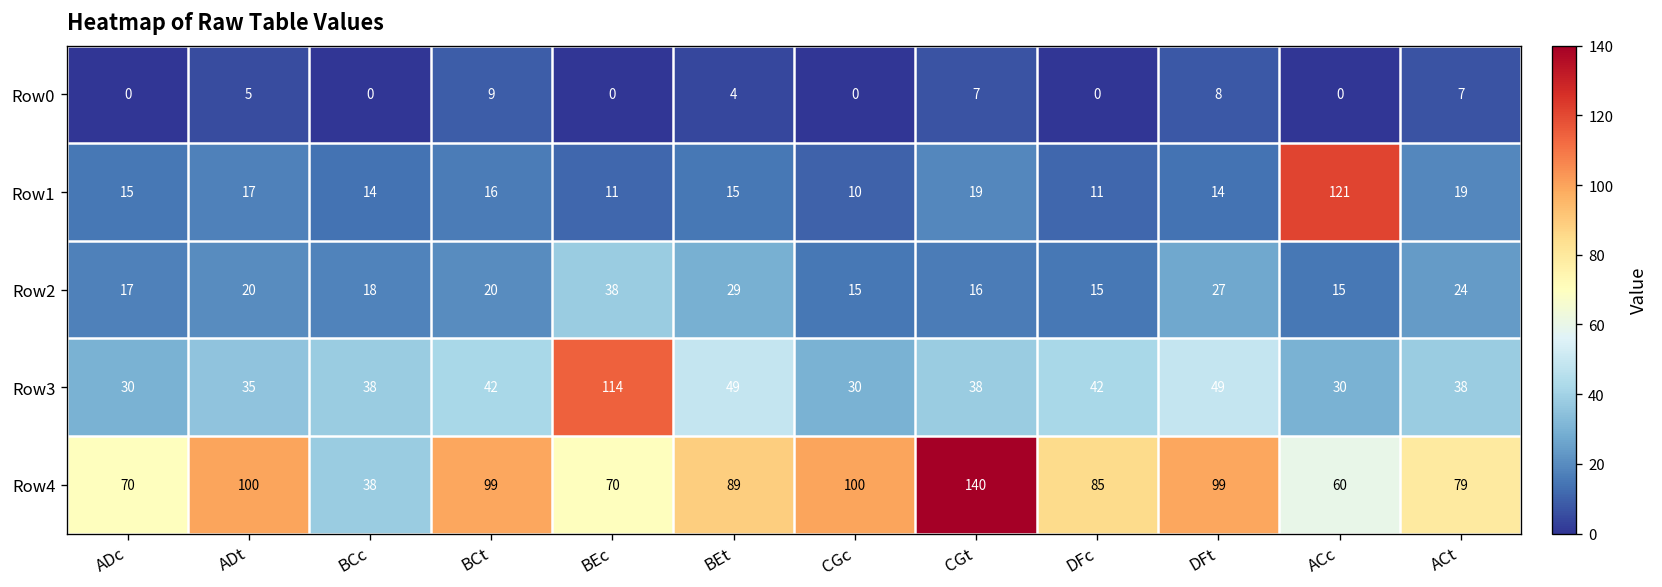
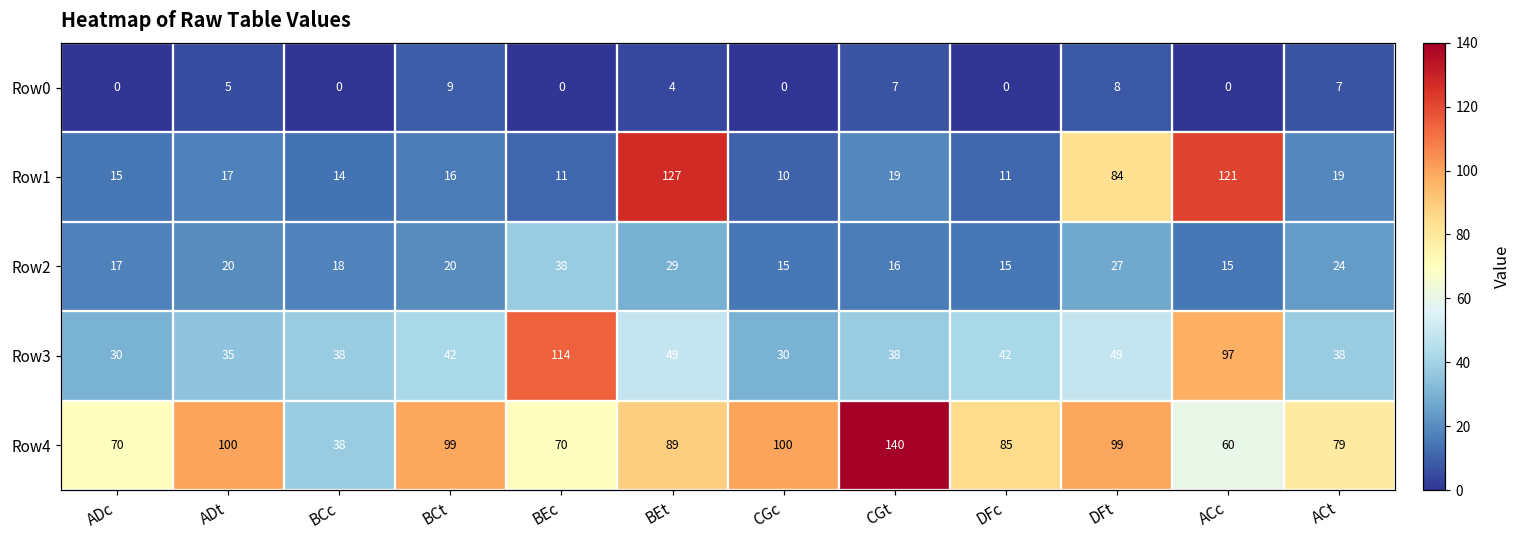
  {
    "Row0": {
      "ADc": 0,
      "ADt": 5,
      "BCc": 0,
      "BCt": 9,
      "BEc": 0,
      "BEt": 4,
      "CGc": 0,
      "CGt": 7,
      "DFc": 0,
      "DFt": 8,
      "ACc": 0,
      "ACt": 7
    },
    "Row1": {
      "ADc": 15,
      "ADt": 17,
      "BCc": 14,
      "BCt": 16,
      "BEc": 11,
-     "BEt": 15,
+     "BEt": 127,
      "CGc": 10,
      "CGt": 19,
      "DFc": 11,
-     "DFt": 14,
+     "DFt": 84,
      "ACc": 121,
      "ACt": 19
    },
    "Row2": {
      "ADc": 17,
      "ADt": 20,
      "BCc": 18,
      "BCt": 20,
      "BEc": 38,
      "BEt": 29,
      "CGc": 15,
      "CGt": 16,
      "DFc": 15,
      "DFt": 27,
      "ACc": 15,
      "ACt": 24
    },
    "Row3": {
      "ADc": 30,
      "ADt": 35,
      "BCc": 38,
      "BCt": 42,
      "BEc": 114,
      "BEt": 49,
      "CGc": 30,
      "CGt": 38,
      "DFc": 42,
      "DFt": 49,
-     "ACc": 30,
+     "ACc": 97,
      "ACt": 38
    },
    "Row4": {
      "ADc": 70,
      "ADt": 100,
      "BCc": 38,
      "BCt": 99,
      "BEc": 70,
      "BEt": 89,
      "CGc": 100,
      "CGt": 140,
      "DFc": 85,
      "DFt": 99,
      "ACc": 60,
      "ACt": 79
    }
  }
